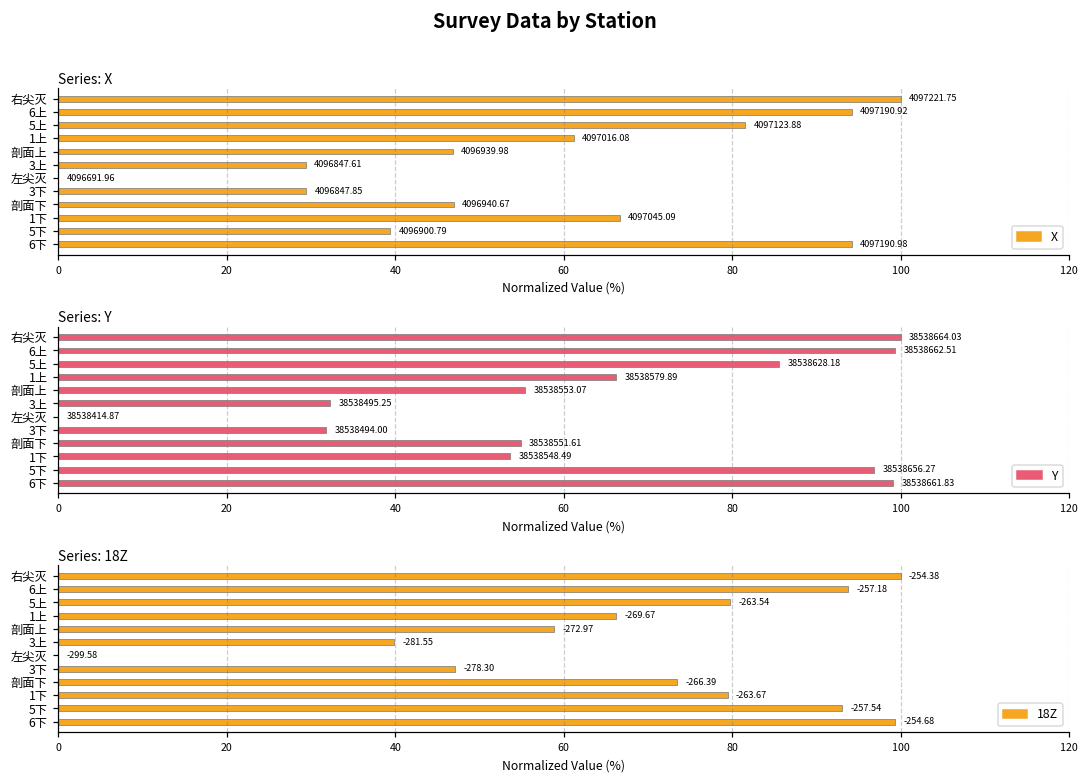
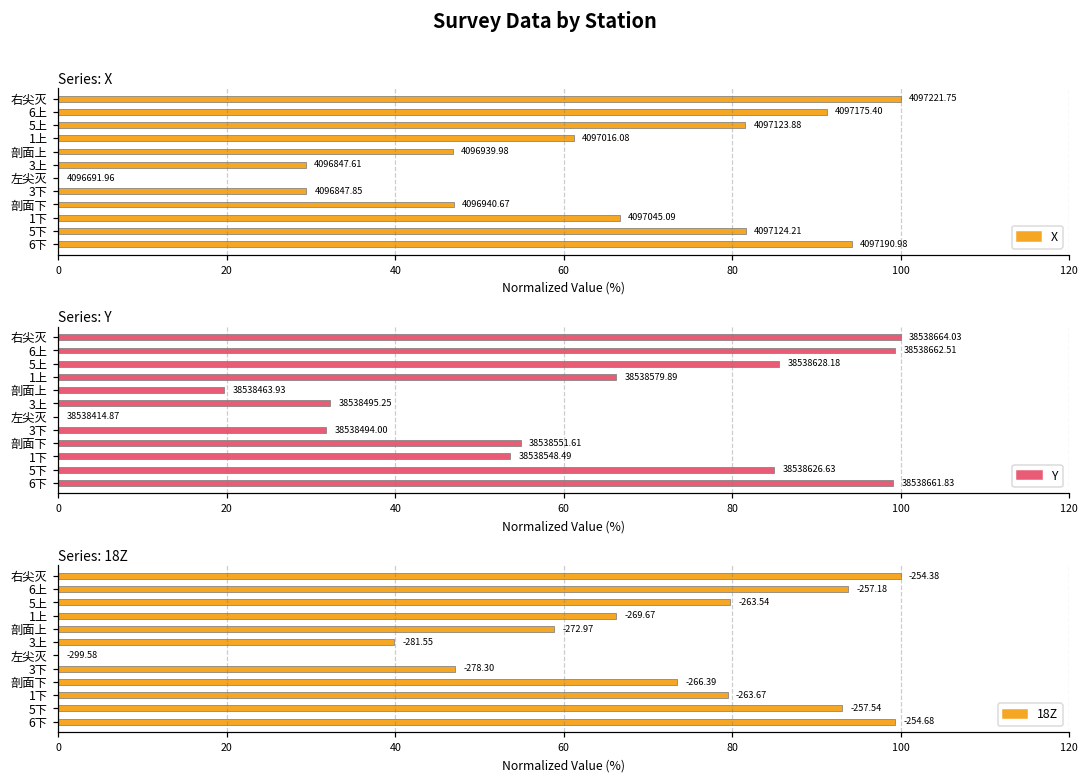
  {
    "Series: X": {
-     "6上": 4097190.92,
-     "5下": 4096900.79
+     "6上": 4097175.40,
+     "5下": 4097124.21
    },
    "Series: Y": {
-     "剖面上": 38538553.07,
-     "5下": 38538656.27
+     "剖面上": 38538463.93,
+     "5下": 38538626.63
    }
  }
